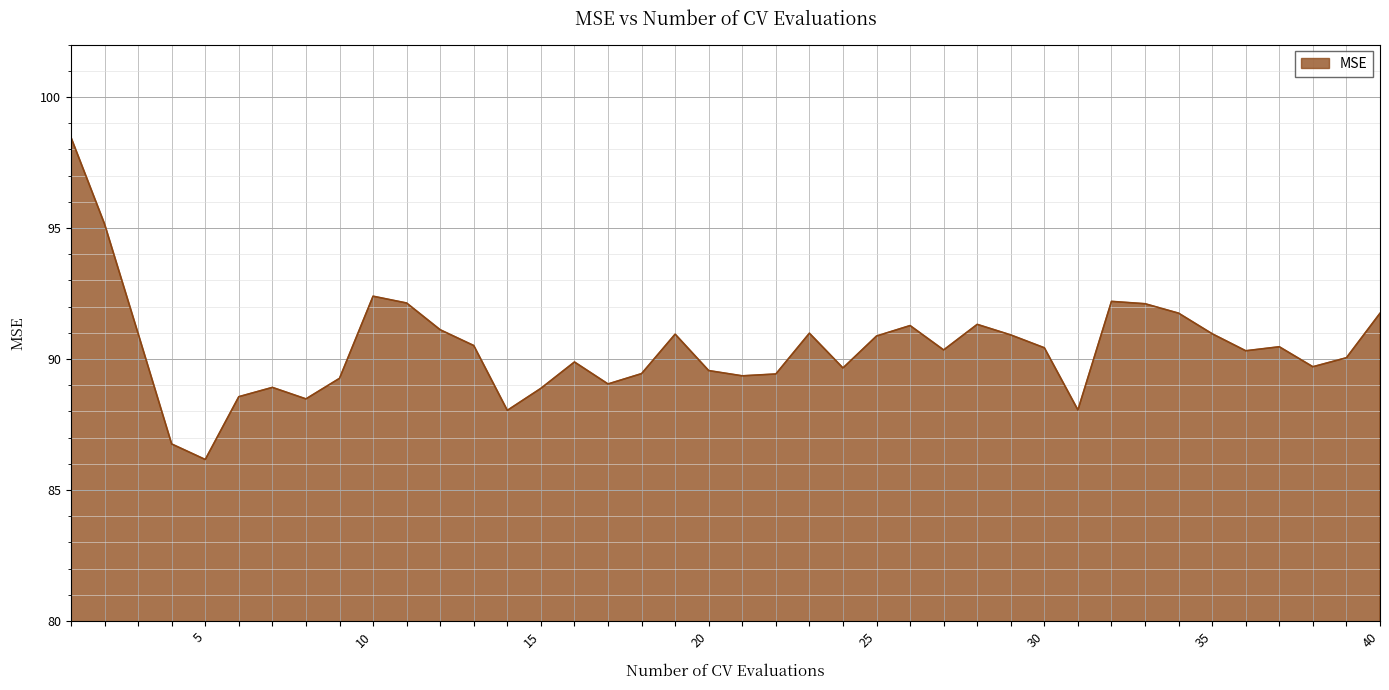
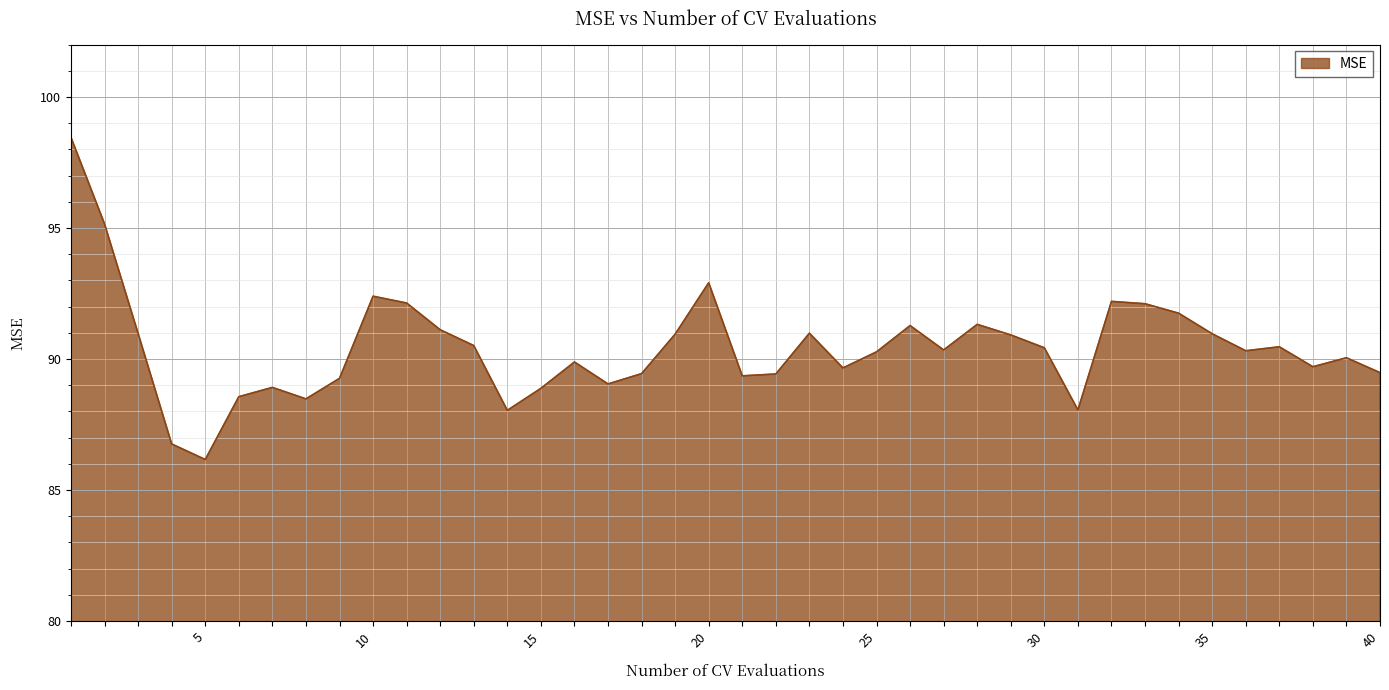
  {
    "5": 86.2,
    "10": 92.4,
    "15": 88.9,
-   "20": 89.6,
-   "25": 90.9,
+   "20": 92.9,
+   "25": 90.3,
    "30": 90.4,
    "35": 91.0,
-   "40": 91.7
+   "40": 89.5
  }
